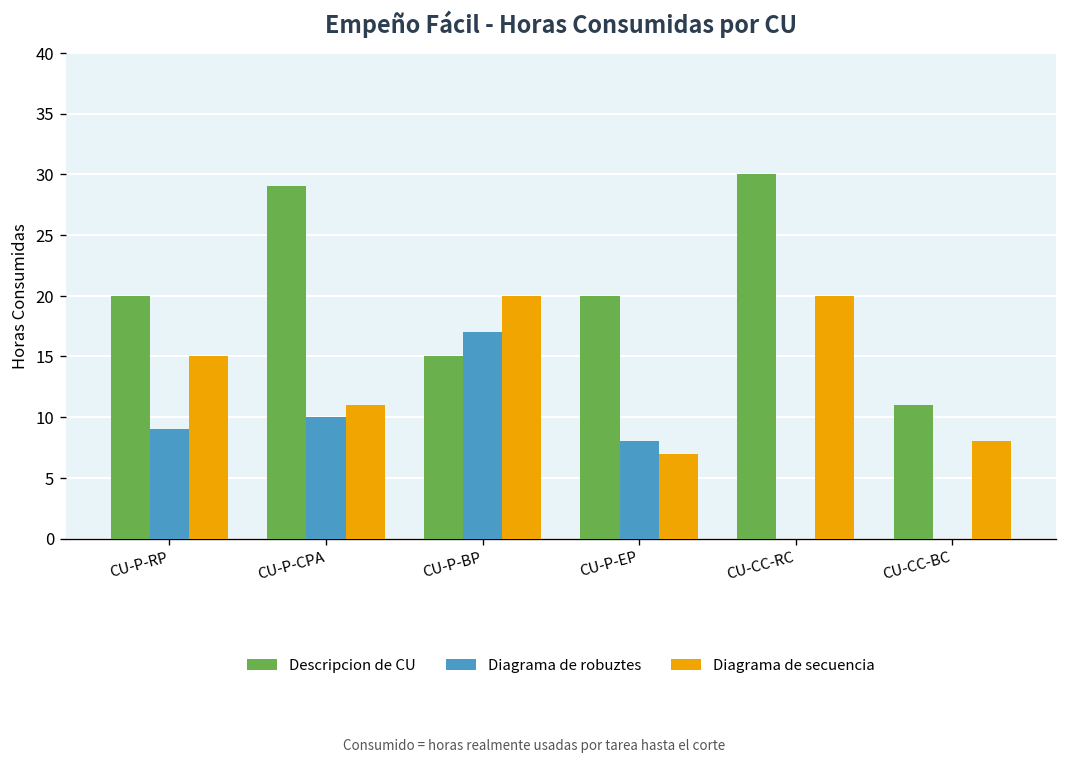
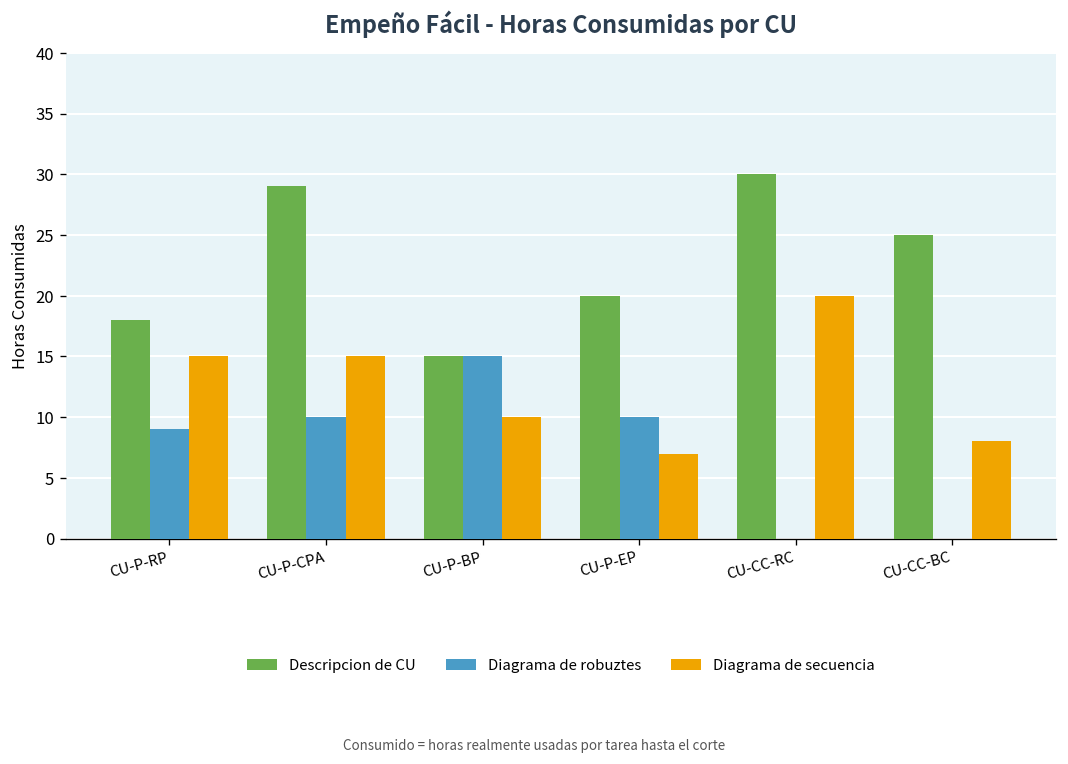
  {
    "Descripcion de CU": {
-     "CU-P-RP": 20,
+     "CU-P-RP": 18,
      "CU-P-CPA": 29,
      "CU-P-BP": 15,
      "CU-P-EP": 20,
      "CU-CC-RC": 30,
-     "CU-CC-BC": 11
+     "CU-CC-BC": 25
    },
    "Diagrama de robuztes": {
      "CU-P-RP": 9,
      "CU-P-CPA": 10,
-     "CU-P-BP": 17,
-     "CU-P-EP": 8,
+     "CU-P-BP": 15,
+     "CU-P-EP": 10,
      "CU-CC-RC": 0,
      "CU-CC-BC": 0
    },
    "Diagrama de secuencia": {
      "CU-P-RP": 15,
-     "CU-P-CPA": 11,
-     "CU-P-BP": 20,
+     "CU-P-CPA": 15,
+     "CU-P-BP": 10,
      "CU-P-EP": 7,
      "CU-CC-RC": 20,
      "CU-CC-BC": 8
    }
  }
